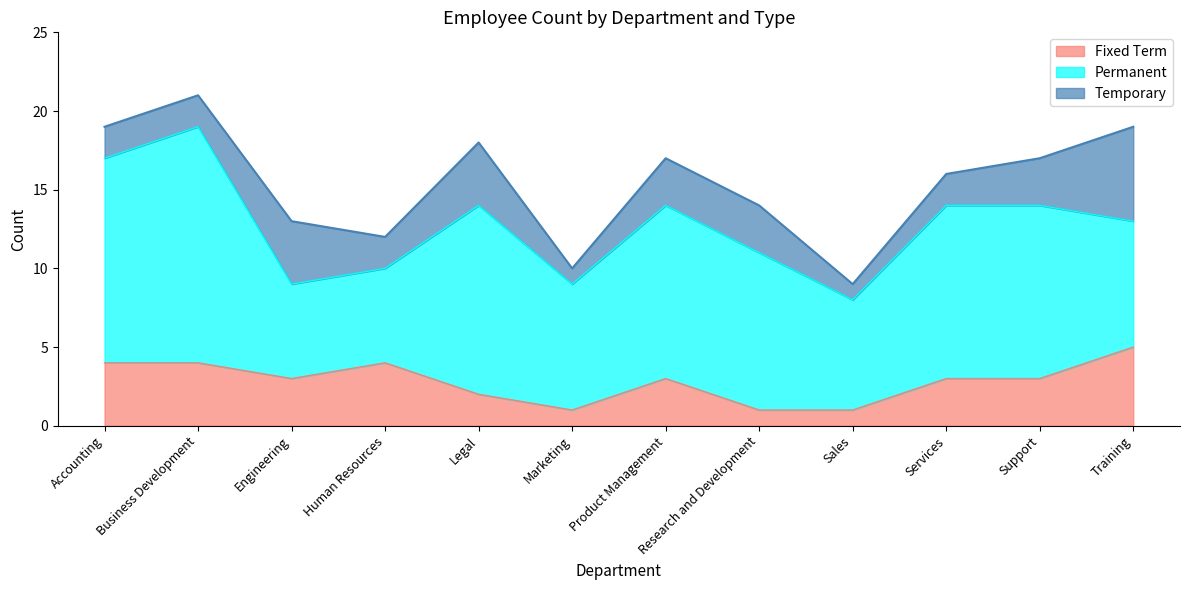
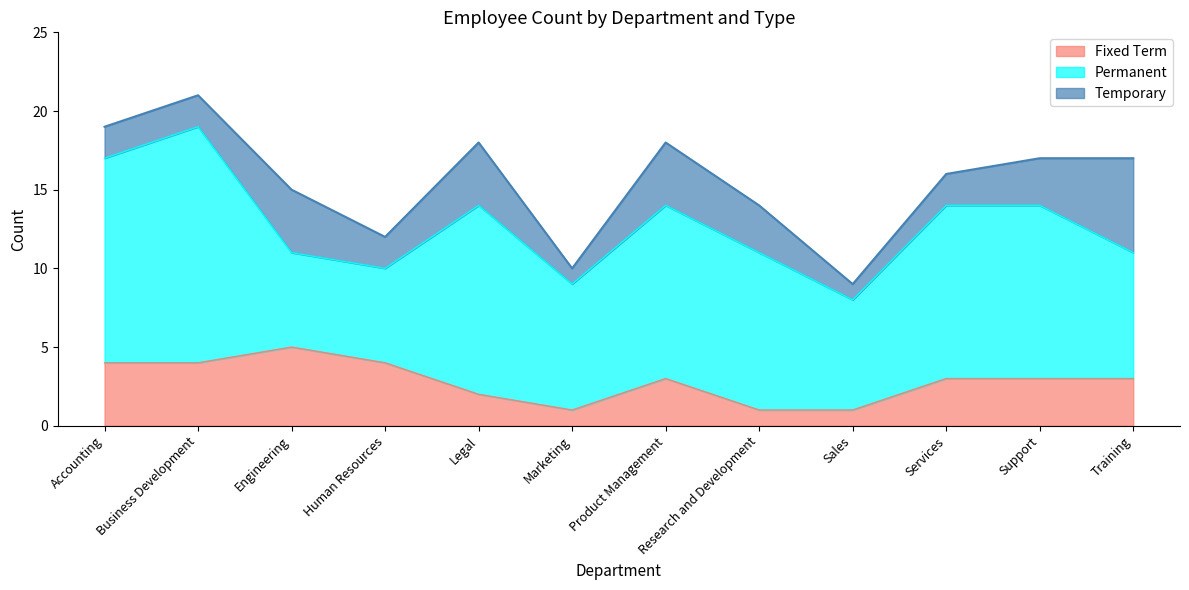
  {
    "Fixed Term": {
      "Accounting": 4,
      "Business Development": 4,
-     "Engineering": 3,
+     "Engineering": 5,
      "Human Resources": 4,
      "Legal": 2,
      "Marketing": 1,
      "Product Management": 3,
      "Research and Development": 1,
      "Sales": 1,
      "Services": 3,
      "Support": 3,
-     "Training": 5
+     "Training": 3
    },
    "Permanent": {
      "Accounting": 13,
      "Business Development": 15,
      "Engineering": 6,
      "Human Resources": 6,
      "Legal": 12,
      "Marketing": 8,
      "Product Management": 11,
      "Research and Development": 10,
      "Sales": 7,
      "Services": 11,
      "Support": 11,
      "Training": 8
    },
    "Temporary": {
      "Accounting": 2,
      "Business Development": 2,
      "Engineering": 4,
      "Human Resources": 2,
      "Legal": 4,
      "Marketing": 1,
-     "Product Management": 3,
+     "Product Management": 4,
      "Research and Development": 3,
      "Sales": 1,
      "Services": 2,
      "Support": 3,
      "Training": 6
    }
  }
